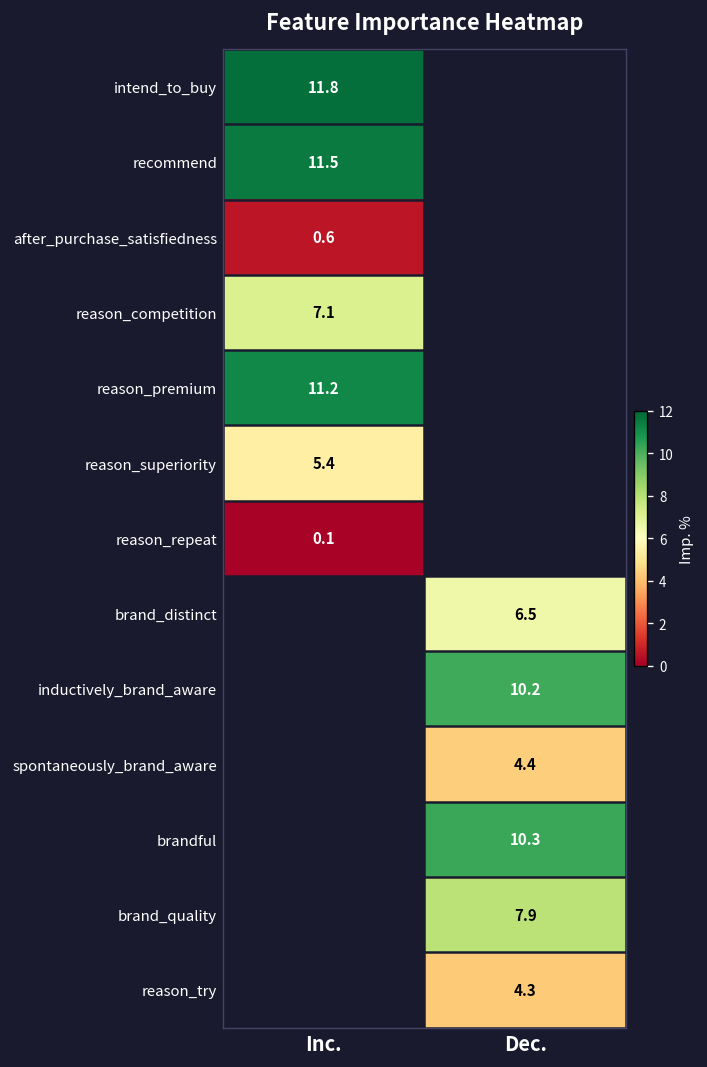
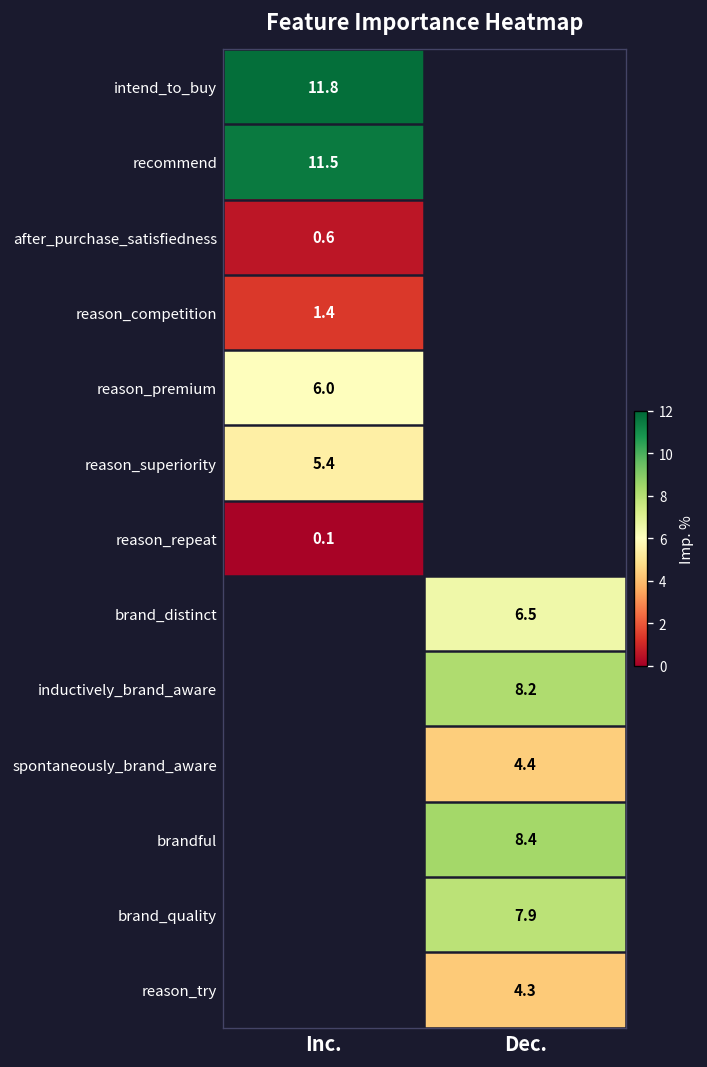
  {
    "intend_to_buy": {
      "Inc.": 11.8
    },
    "recommend": {
      "Inc.": 11.5
    },
    "after_purchase_satisfiedness": {
      "Inc.": 0.6
    },
    "reason_competition": {
-     "Inc.": 7.1
+     "Inc.": 1.4
    },
    "reason_premium": {
-     "Inc.": 11.2
+     "Inc.": 6.0
    },
    "reason_superiority": {
      "Inc.": 5.4
    },
    "reason_repeat": {
      "Inc.": 0.1
    },
    "brand_distinct": {
      "Dec.": 6.5
    },
    "inductively_brand_aware": {
-     "Dec.": 10.2
+     "Dec.": 8.2
    },
    "spontaneously_brand_aware": {
      "Dec.": 4.4
    },
    "brandful": {
-     "Dec.": 10.3
+     "Dec.": 8.4
    },
    "brand_quality": {
      "Dec.": 7.9
    },
    "reason_try": {
      "Dec.": 4.3
    }
  }
